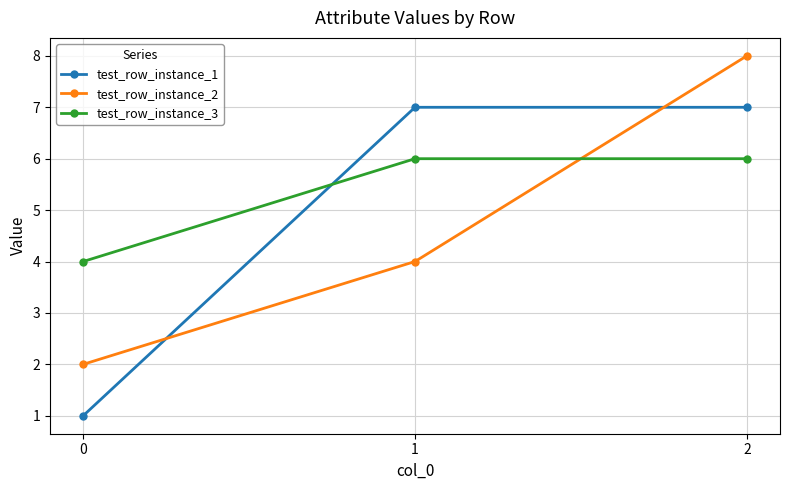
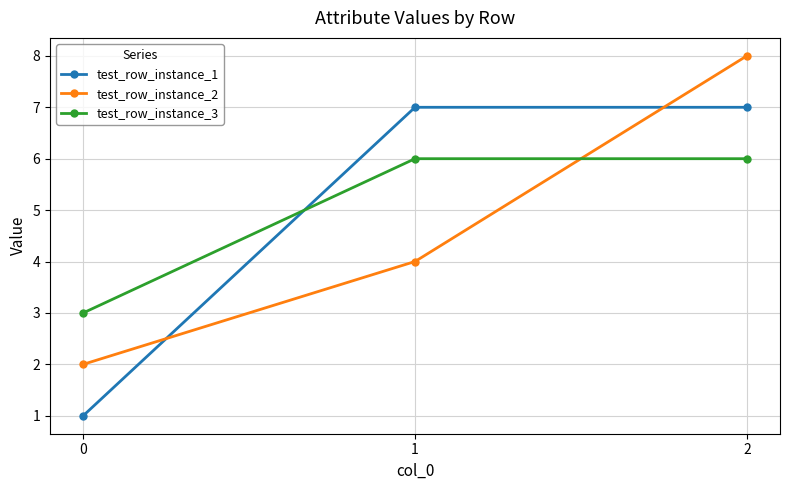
  {
    "test_row_instance_1": {
      "0": 1,
      "1": 7,
      "2": 7
    },
    "test_row_instance_2": {
      "0": 2,
      "1": 4,
      "2": 8
    },
    "test_row_instance_3": {
-     "0": 4,
+     "0": 3,
      "1": 6,
      "2": 6
    }
  }
